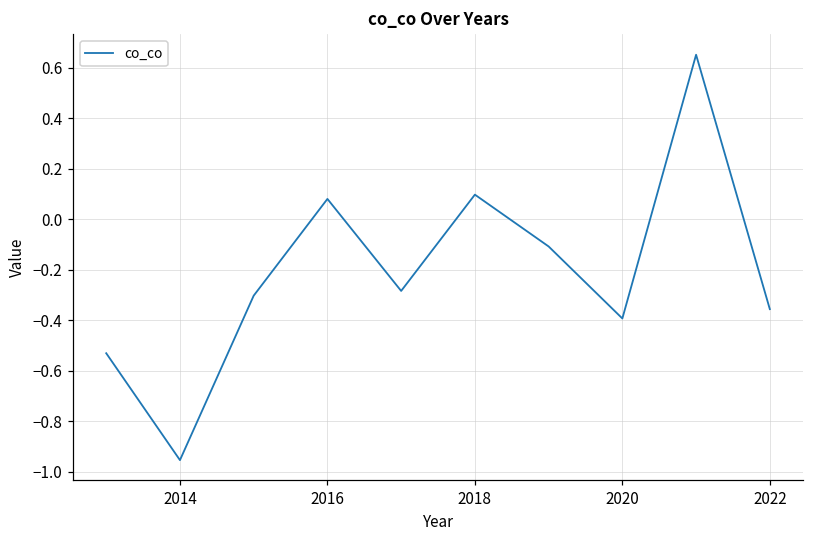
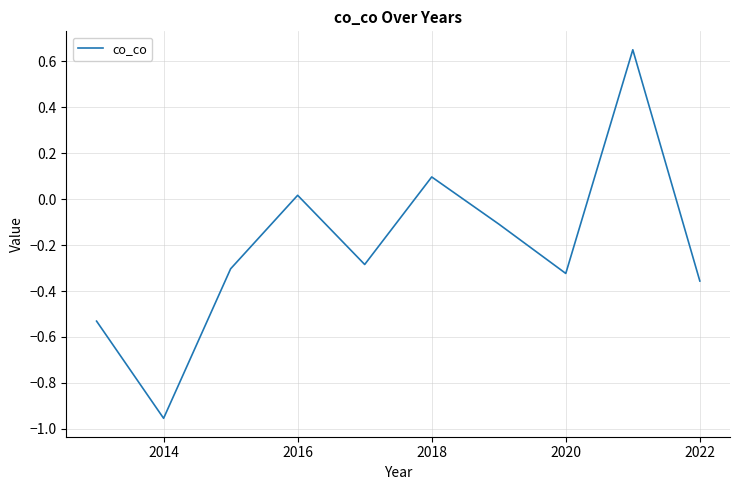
  {
    "2014": -0.95,
-   "2016": 0.08,
+   "2016": 0.02,
    "2018": 0.10,
-   "2020": -0.39,
+   "2020": -0.32,
    "2022": -0.36
  }
